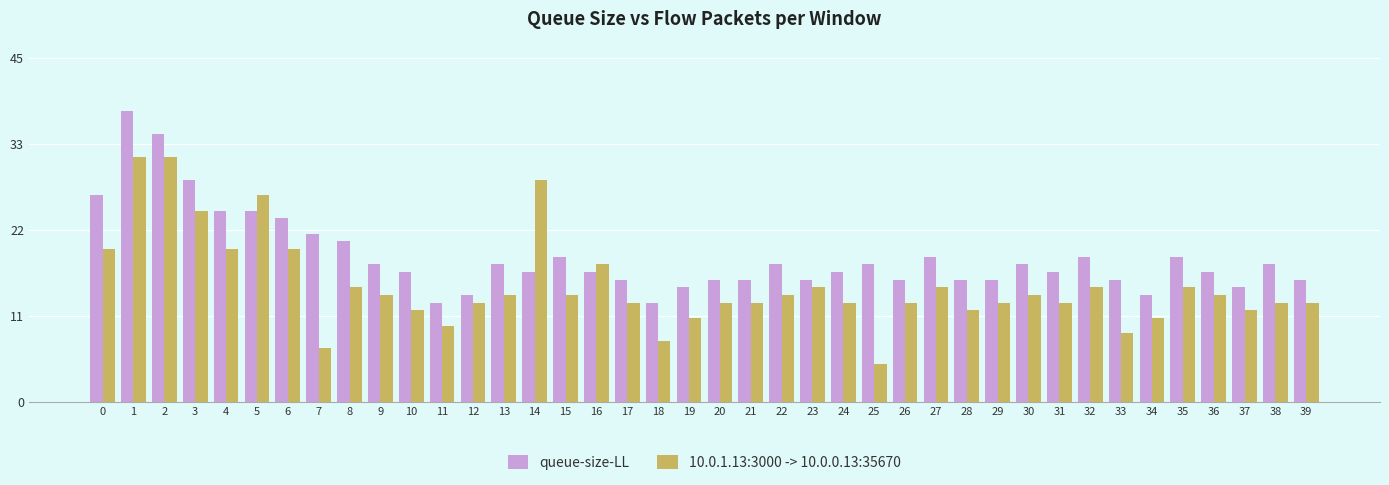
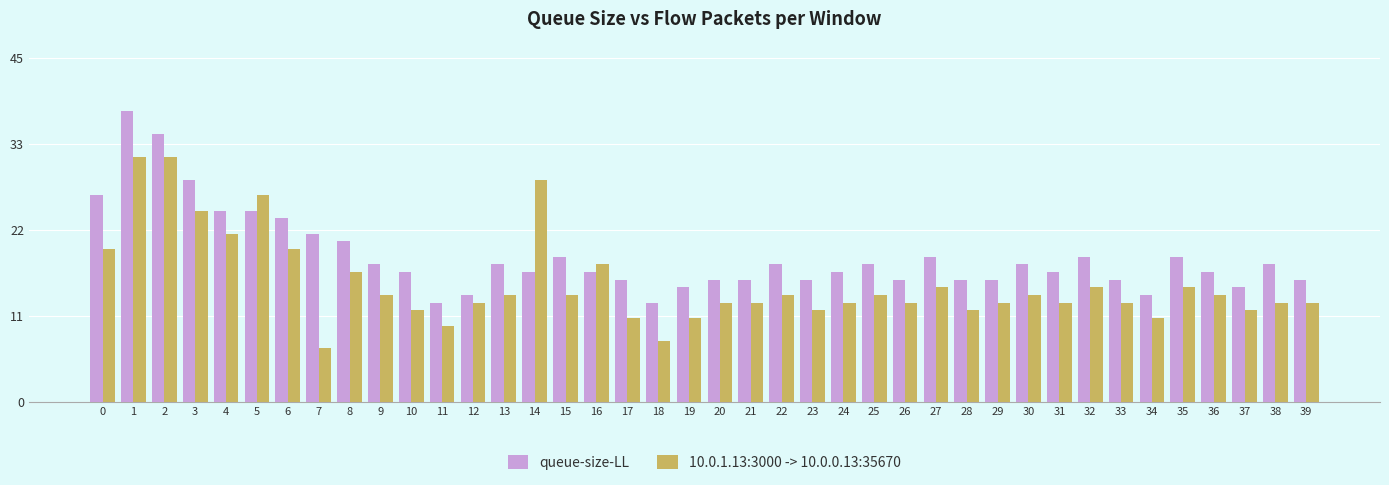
  {
    "queue-size-LL": {
      "0": 27,
      "1": 38,
      "2": 35,
      "3": 29,
      "4": 25,
      "5": 25,
      "6": 24,
      "7": 22,
      "8": 21,
      "9": 18,
      "10": 17,
      "11": 13,
      "12": 14,
      "13": 18,
      "14": 17,
      "15": 19,
      "16": 17,
      "17": 16,
      "18": 13,
      "19": 15,
      "20": 16,
      "21": 16,
      "22": 18,
      "23": 16,
      "24": 17,
      "25": 18,
      "26": 16,
      "27": 19,
      "28": 16,
      "29": 16,
      "30": 18,
      "31": 17,
      "32": 19,
      "33": 16,
      "34": 14,
      "35": 19,
      "36": 17,
      "37": 15,
      "38": 18,
      "39": 16
    },
    "10.0.1.13:3000 -> 10.0.0.13:35670": {
      "0": 20,
      "1": 32,
      "2": 32,
      "3": 25,
-     "4": 20,
+     "4": 22,
      "5": 27,
      "6": 20,
      "7": 7,
-     "8": 15,
+     "8": 17,
      "9": 14,
      "10": 12,
      "11": 10,
      "12": 13,
      "13": 14,
      "14": 29,
      "15": 14,
      "16": 18,
-     "17": 13,
+     "17": 11,
      "18": 8,
      "19": 11,
      "20": 13,
      "21": 13,
      "22": 14,
-     "23": 15,
+     "23": 12,
      "24": 13,
-     "25": 5,
+     "25": 14,
      "26": 13,
      "27": 15,
      "28": 12,
      "29": 13,
      "30": 14,
      "31": 13,
      "32": 15,
-     "33": 9,
+     "33": 13,
      "34": 11,
      "35": 15,
      "36": 14,
      "37": 12,
      "38": 13,
      "39": 13
    }
  }
